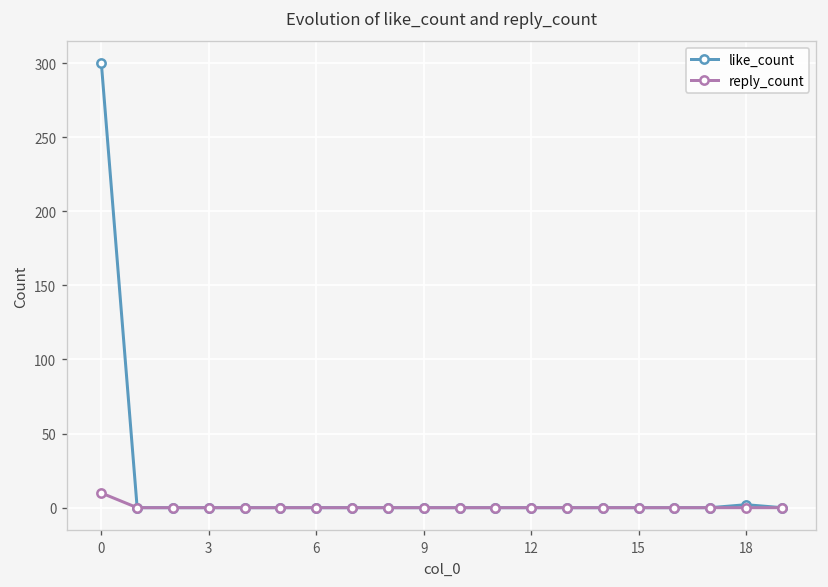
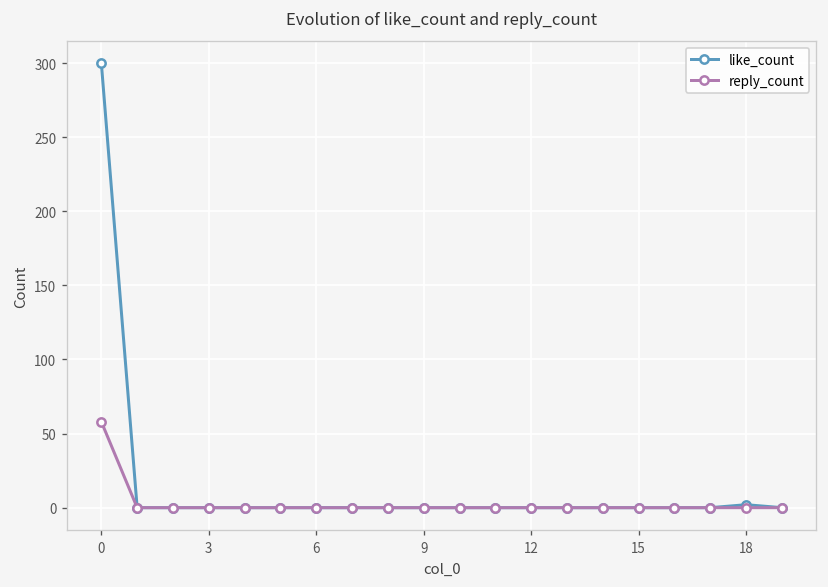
  {
    "like_count": {
      "0": 300
    },
    "reply_count": {
-     "0": 10
+     "0": 58
    }
  }
